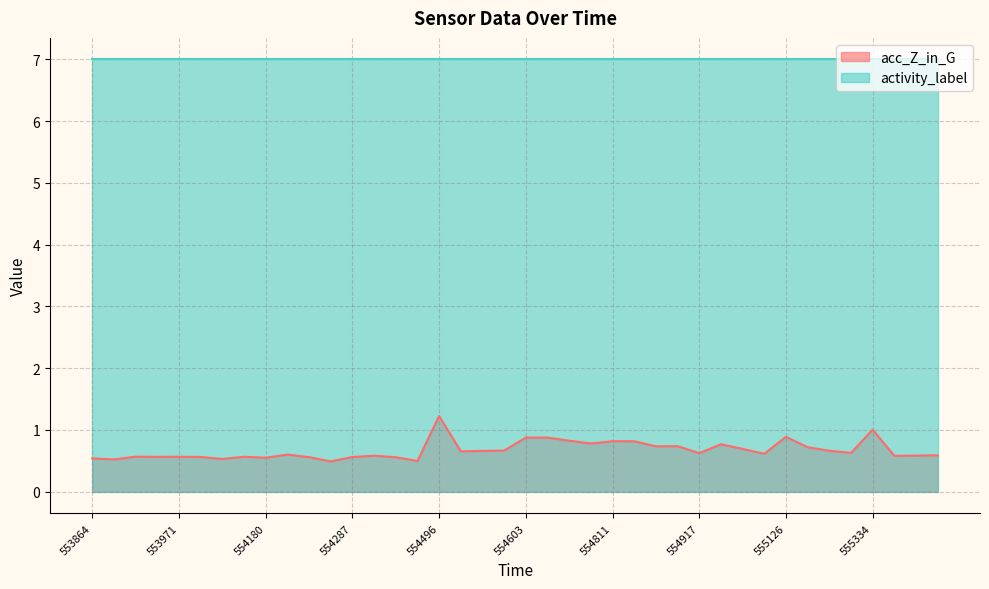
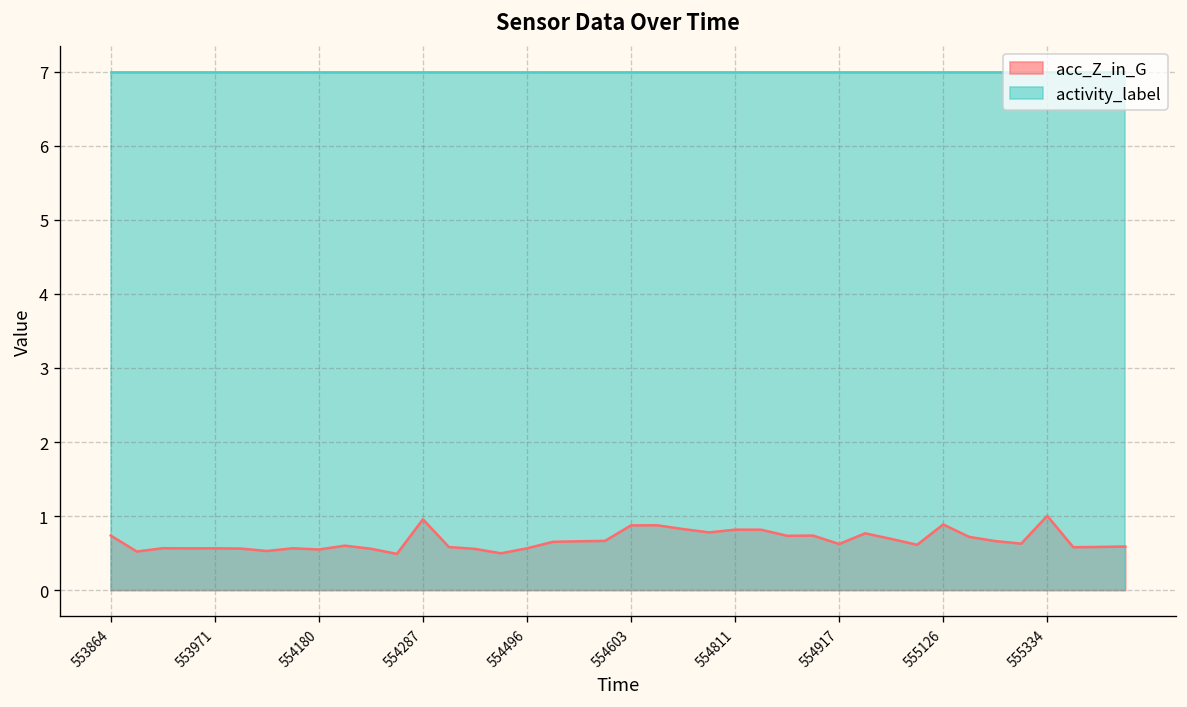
  {
    "acc_Z_in_G": {
-     "553864": 0.5,
+     "553864": 0.7,
      "553971": 0.6,
      "554180": 0.6,
-     "554287": 0.6,
-     "554496": 1.2,
+     "554287": 1.0,
+     "554496": 0.6,
      "554603": 0.9,
      "554811": 0.8,
      "554917": 0.6,
      "555126": 0.9,
      "555334": 1.0
    },
    "activity_label": {
      "553864": 7.0,
      "553971": 7.0,
      "554180": 7.0,
      "554287": 7.0,
      "554496": 7.0,
      "554603": 7.0,
      "554811": 7.0,
      "554917": 7.0,
      "555126": 7.0
    }
  }
